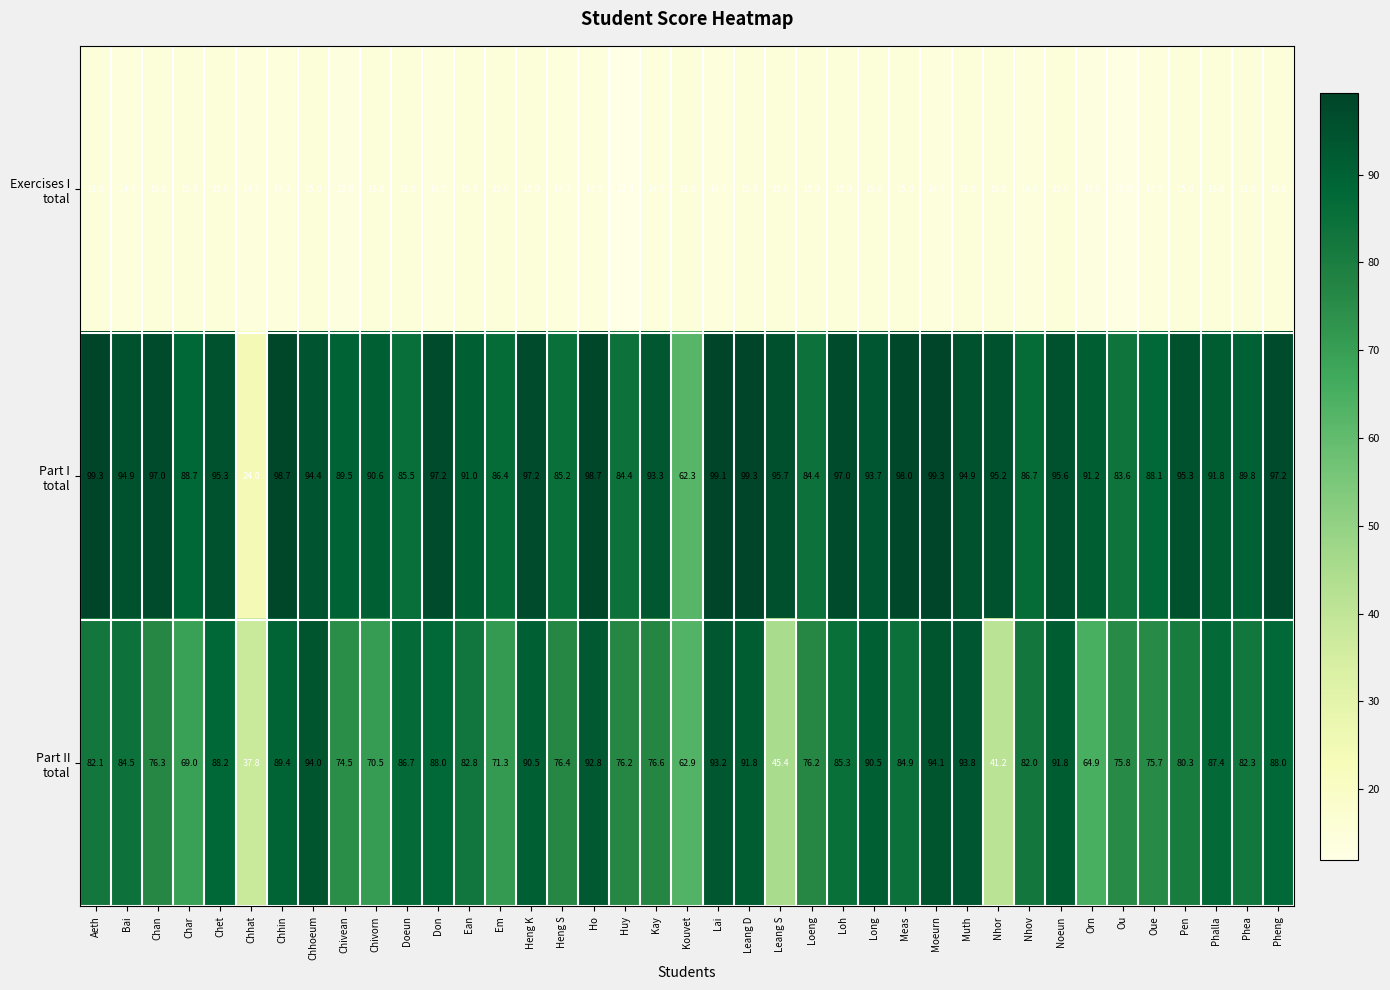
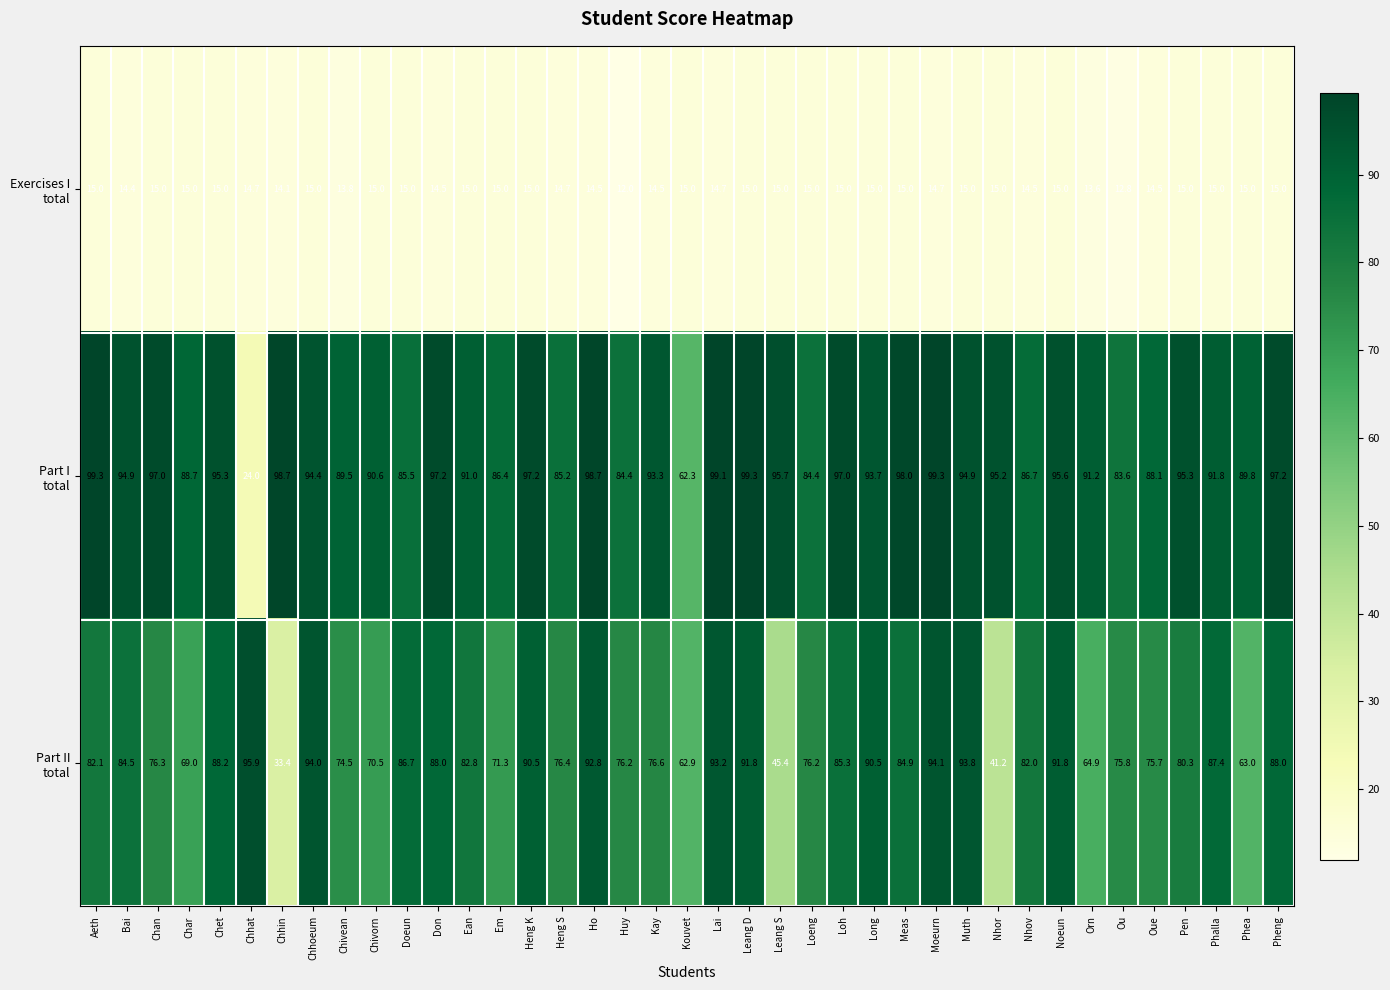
  {
    "Part I total": {
      "Aeth": 99.3,
      "Bai": 94.9,
      "Chan": 97.0,
      "Char": 88.7,
      "Chet": 95.3,
      "Chhat": 24.0,
      "Chhin": 98.7,
      "Chhoeum": 94.4,
      "Chivean": 89.5,
      "Chivorn": 90.6,
      "Doeun": 85.5,
      "Don": 97.2,
      "Ean": 91.0,
      "Em": 86.4,
      "Heng K": 97.2,
      "Heng S": 85.2,
      "Ho": 98.7,
      "Huy": 84.4,
      "Kay": 93.3,
      "Kouvet": 62.3,
      "Lai": 99.1,
      "Leang D": 99.3,
      "Leang S": 95.7,
      "Loeng": 84.4,
      "Loh": 97.0,
      "Long": 93.7,
      "Meas": 98.0,
      "Moeurn": 99.3,
      "Muth": 94.9,
      "Nhor": 95.2,
      "Nhov": 86.7,
      "Noeun": 95.6,
      "Orn": 91.2,
      "Ou": 83.6,
      "Oue": 88.1,
      "Pen": 95.3,
      "Phalla": 91.8,
      "Phea": 89.8,
      "Pheng": 97.2
    },
    "Part II total": {
      "Aeth": 82.1,
      "Bai": 84.5,
      "Chan": 76.3,
      "Char": 69.0,
      "Chet": 88.2,
-     "Chhat": 37.8,
-     "Chhin": 89.4,
+     "Chhat": 95.9,
+     "Chhin": 33.4,
      "Chhoeum": 94.0,
      "Chivean": 74.5,
      "Chivorn": 70.5,
      "Doeun": 86.7,
      "Don": 88.0,
      "Ean": 82.8,
      "Em": 71.3,
      "Heng K": 90.5,
      "Heng S": 76.4,
      "Ho": 92.8,
      "Huy": 76.2,
      "Kay": 76.6,
      "Kouvet": 62.9,
      "Lai": 93.2,
      "Leang D": 91.8,
      "Leang S": 45.4,
      "Loeng": 76.2,
      "Loh": 85.3,
      "Long": 90.5,
      "Meas": 84.9,
      "Moeurn": 94.1,
      "Muth": 93.8,
      "Nhor": 41.2,
      "Nhov": 82.0,
      "Noeun": 91.8,
      "Orn": 64.9,
      "Ou": 75.8,
      "Oue": 75.7,
      "Pen": 80.3,
      "Phalla": 87.4,
-     "Phea": 82.3,
+     "Phea": 63.0,
      "Pheng": 88.0
    }
  }
